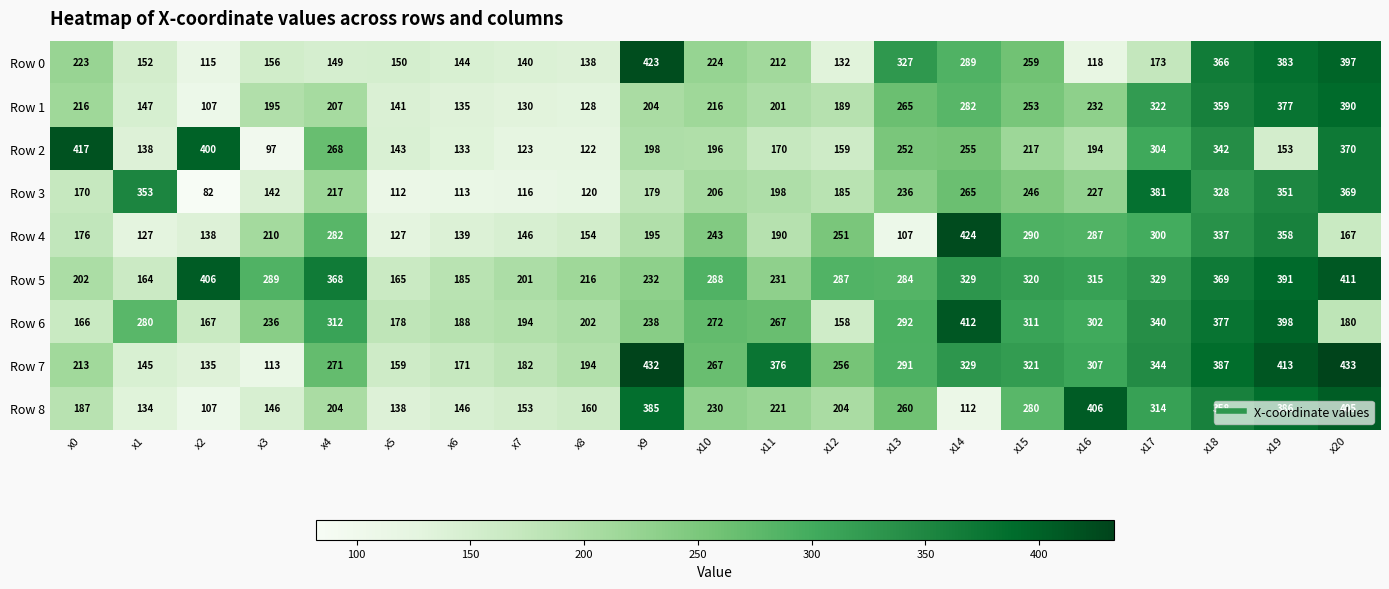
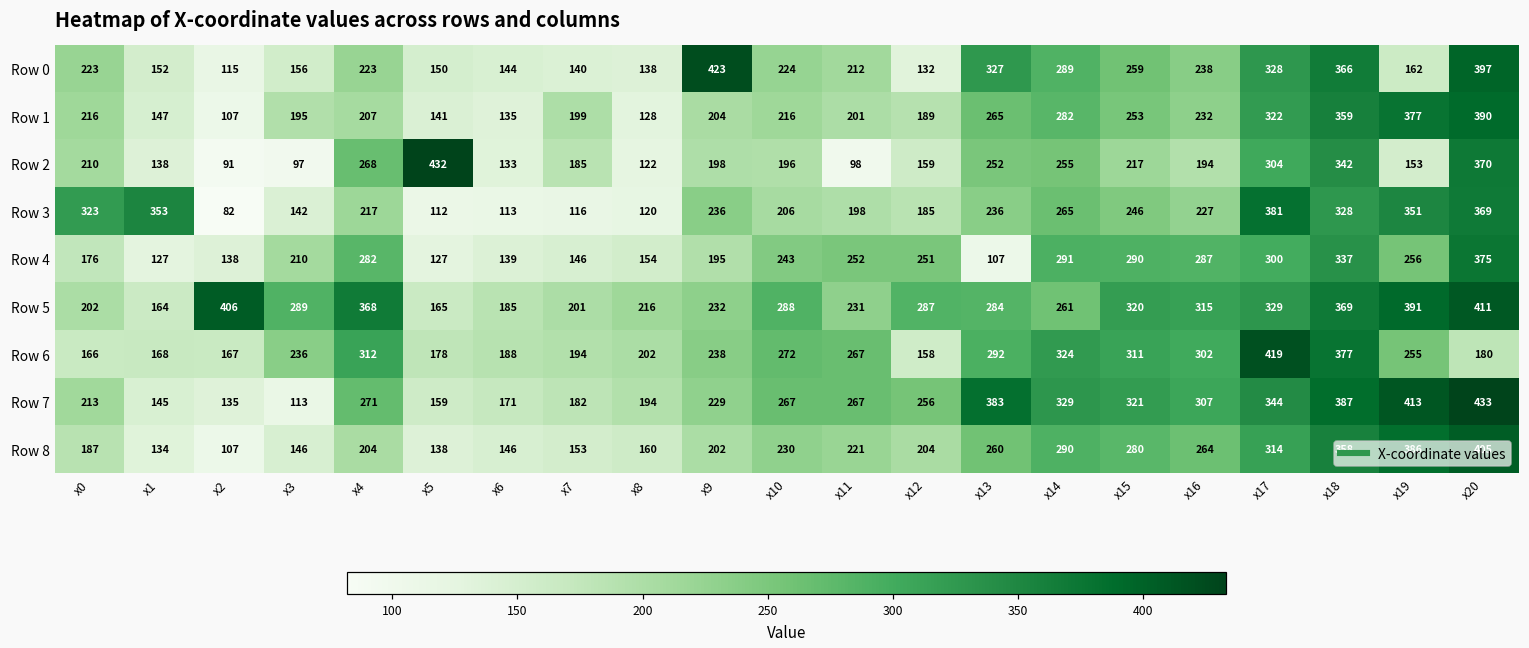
  {
    "Row 0": {
      "x0": 223,
      "x1": 152,
      "x2": 115,
      "x3": 156,
-     "x4": 149,
+     "x4": 223,
      "x5": 150,
      "x6": 144,
      "x7": 140,
      "x8": 138,
      "x9": 423,
      "x10": 224,
      "x11": 212,
      "x12": 132,
      "x13": 327,
      "x14": 289,
      "x15": 259,
-     "x16": 118,
-     "x17": 173,
+     "x16": 238,
+     "x17": 328,
      "x18": 366,
-     "x19": 383,
+     "x19": 162,
      "x20": 397
    },
    "Row 1": {
      "x0": 216,
      "x1": 147,
      "x2": 107,
      "x3": 195,
      "x4": 207,
      "x5": 141,
      "x6": 135,
-     "x7": 130,
+     "x7": 199,
      "x8": 128,
      "x9": 204,
      "x10": 216,
      "x11": 201,
      "x12": 189,
      "x13": 265,
      "x14": 282,
      "x15": 253,
      "x16": 232,
      "x17": 322,
      "x18": 359,
      "x19": 377,
      "x20": 390
    },
    "Row 2": {
-     "x0": 417,
+     "x0": 210,
      "x1": 138,
-     "x2": 400,
+     "x2": 91,
      "x3": 97,
      "x4": 268,
-     "x5": 143,
+     "x5": 432,
      "x6": 133,
-     "x7": 123,
+     "x7": 185,
      "x8": 122,
      "x9": 198,
      "x10": 196,
-     "x11": 170,
+     "x11": 98,
      "x12": 159,
      "x13": 252,
      "x14": 255,
      "x15": 217,
      "x16": 194,
      "x17": 304,
      "x18": 342,
      "x19": 153,
      "x20": 370
    },
    "Row 3": {
-     "x0": 170,
+     "x0": 323,
      "x1": 353,
      "x2": 82,
      "x3": 142,
      "x4": 217,
      "x5": 112,
      "x6": 113,
      "x7": 116,
      "x8": 120,
-     "x9": 179,
+     "x9": 236,
      "x10": 206,
      "x11": 198,
      "x12": 185,
      "x13": 236,
      "x14": 265,
      "x15": 246,
      "x16": 227,
      "x17": 381,
      "x18": 328,
      "x19": 351,
      "x20": 369
    },
    "Row 4": {
      "x0": 176,
      "x1": 127,
      "x2": 138,
      "x3": 210,
      "x4": 282,
      "x5": 127,
      "x6": 139,
      "x7": 146,
      "x8": 154,
      "x9": 195,
      "x10": 243,
-     "x11": 190,
+     "x11": 252,
      "x12": 251,
      "x13": 107,
-     "x14": 424,
+     "x14": 291,
      "x15": 290,
      "x16": 287,
      "x17": 300,
      "x18": 337,
-     "x19": 358,
-     "x20": 167
+     "x19": 256,
+     "x20": 375
    },
    "Row 5": {
      "x0": 202,
      "x1": 164,
      "x2": 406,
      "x3": 289,
      "x4": 368,
      "x5": 165,
      "x6": 185,
      "x7": 201,
      "x8": 216,
      "x9": 232,
      "x10": 288,
      "x11": 231,
      "x12": 287,
      "x13": 284,
-     "x14": 329,
+     "x14": 261,
      "x15": 320,
      "x16": 315,
      "x17": 329,
      "x18": 369,
      "x19": 391,
      "x20": 411
    },
    "Row 6": {
      "x0": 166,
-     "x1": 280,
+     "x1": 168,
      "x2": 167,
      "x3": 236,
      "x4": 312,
      "x5": 178,
      "x6": 188,
      "x7": 194,
      "x8": 202,
      "x9": 238,
      "x10": 272,
      "x11": 267,
      "x12": 158,
      "x13": 292,
-     "x14": 412,
+     "x14": 324,
      "x15": 311,
      "x16": 302,
-     "x17": 340,
+     "x17": 419,
      "x18": 377,
-     "x19": 398,
+     "x19": 255,
      "x20": 180
    },
    "Row 7": {
      "x0": 213,
      "x1": 145,
      "x2": 135,
      "x3": 113,
      "x4": 271,
      "x5": 159,
      "x6": 171,
      "x7": 182,
      "x8": 194,
-     "x9": 432,
+     "x9": 229,
      "x10": 267,
-     "x11": 376,
+     "x11": 267,
      "x12": 256,
-     "x13": 291,
+     "x13": 383,
      "x14": 329,
      "x15": 321,
      "x16": 307,
      "x17": 344,
      "x18": 387,
      "x19": 413,
      "x20": 433
    },
    "Row 8": {
      "x0": 187,
      "x1": 134,
      "x2": 107,
      "x3": 146,
      "x4": 204,
      "x5": 138,
      "x6": 146,
      "x7": 153,
      "x8": 160,
-     "x9": 385,
+     "x9": 202,
      "x10": 230,
      "x11": 221,
      "x12": 204,
      "x13": 260,
-     "x14": 112,
+     "x14": 290,
      "x15": 280,
-     "x16": 406,
+     "x16": 264,
      "x17": 314
    }
  }
